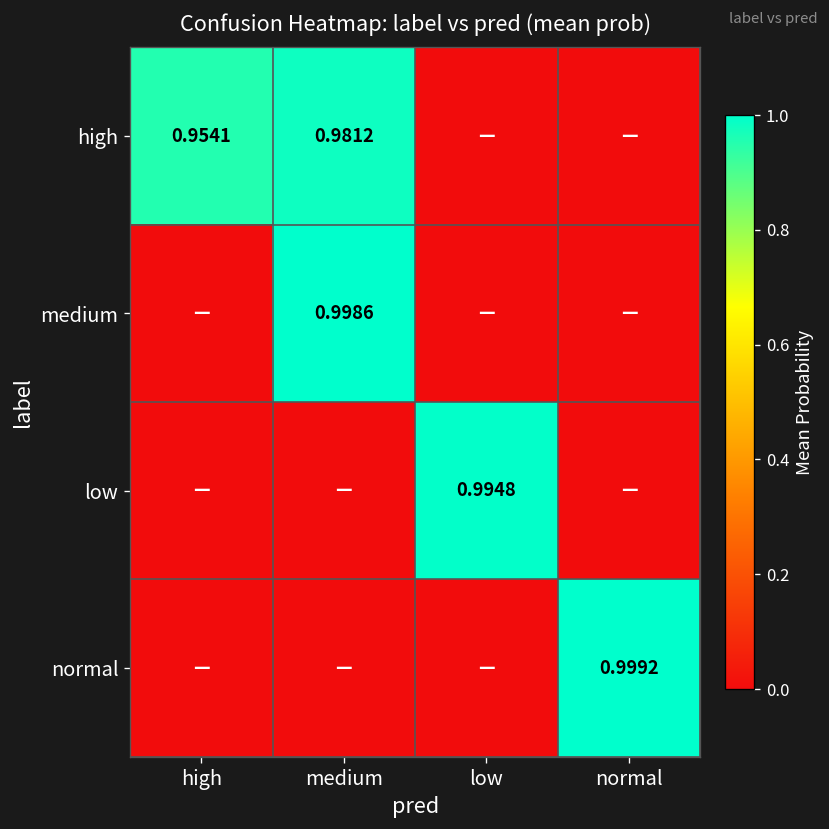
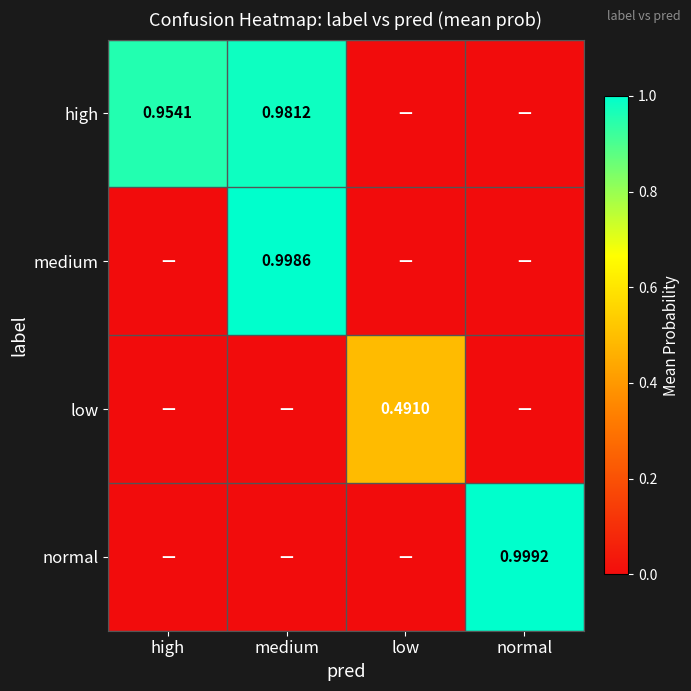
  {
    "high": {
      "high": 0.9541,
      "medium": 0.9812
    },
    "medium": {
      "medium": 0.9986
    },
    "low": {
-     "low": 0.9948
+     "low": 0.4910
    },
    "normal": {
      "normal": 0.9992
    }
  }
